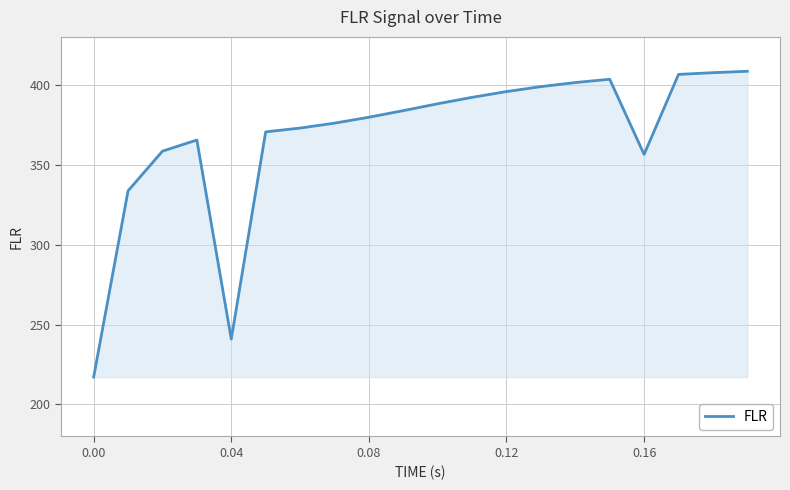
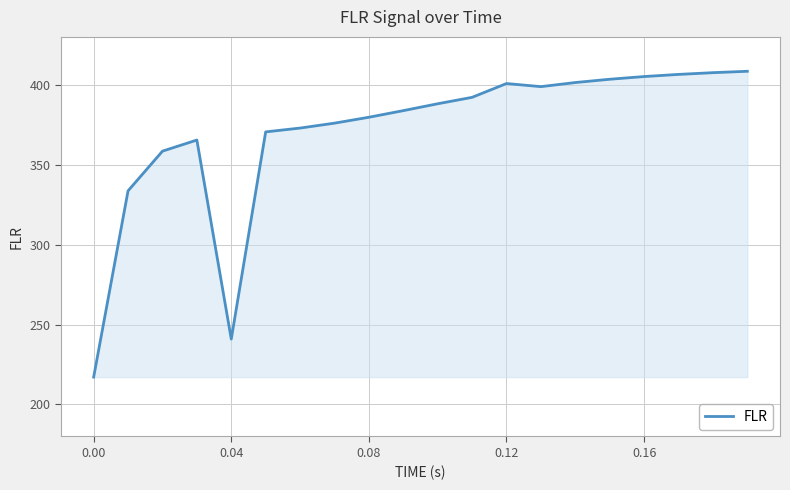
  {
    "0.00": 217,
    "0.04": 241,
    "0.08": 380,
-   "0.12": 396,
-   "0.16": 356
+   "0.12": 401,
+   "0.16": 405
  }
